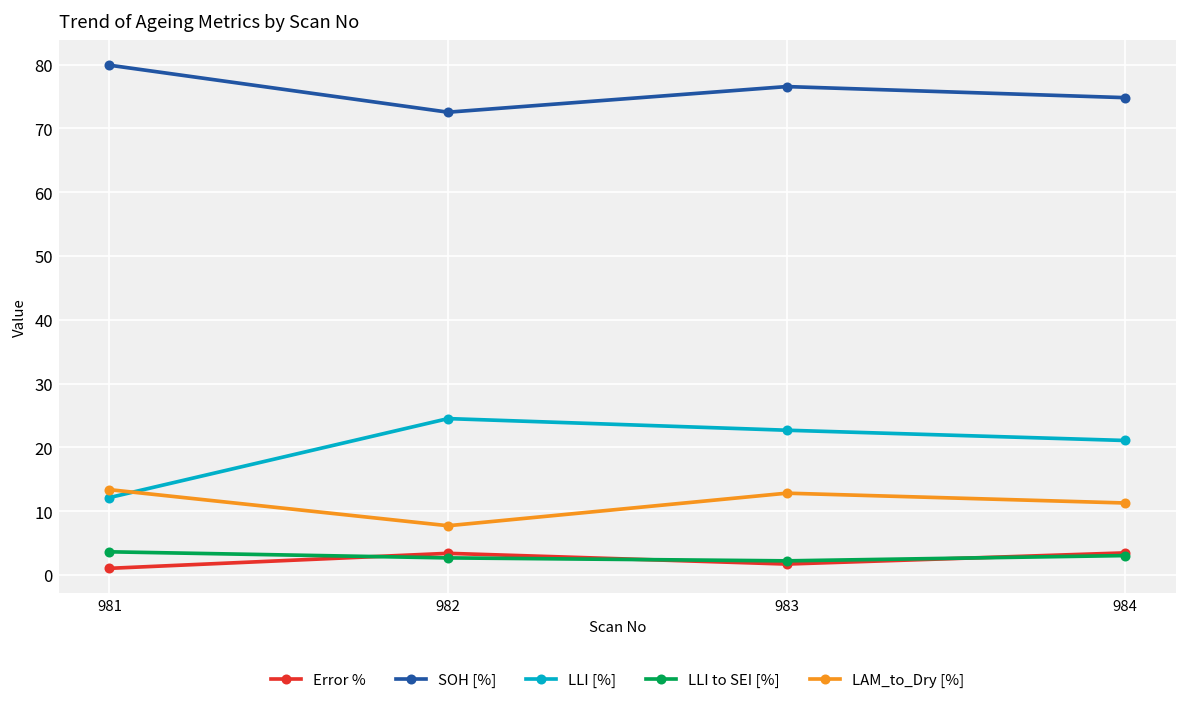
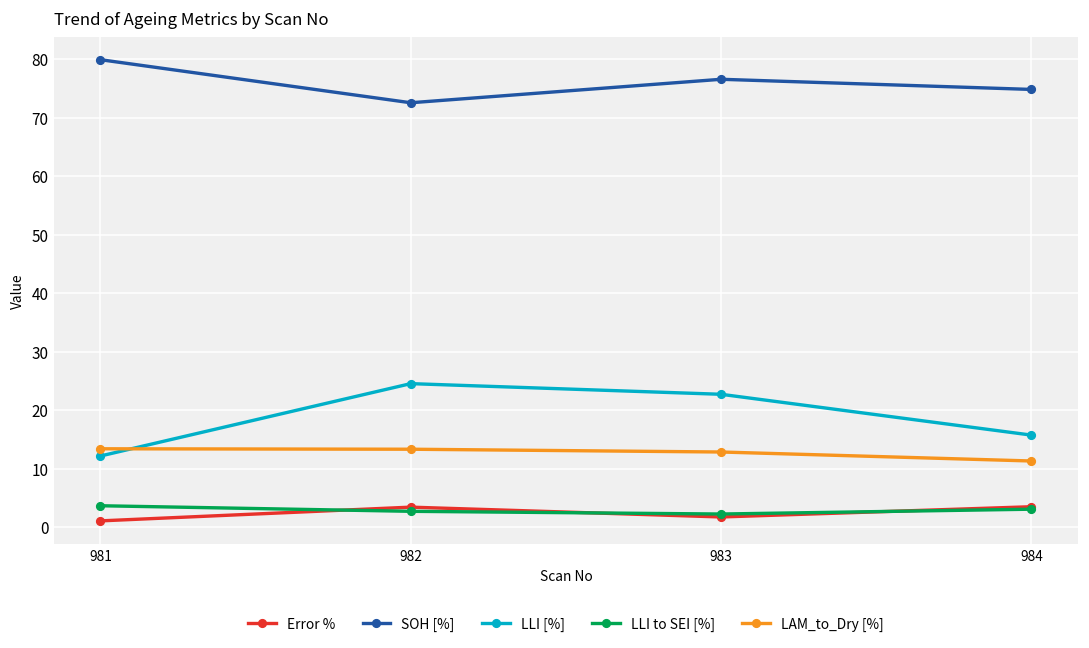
  {
    "Error %": {
      "981": 1,
      "982": 3,
      "983": 2
    },
    "SOH [%]": {
      "981": 80,
      "982": 73,
      "983": 77,
      "984": 75
    },
    "LLI [%]": {
      "981": 12,
      "982": 25,
      "983": 23,
-     "984": 21
+     "984": 16
    },
    "LLI to SEI [%]": {
      "981": 4,
      "982": 3,
      "983": 2
    },
    "LAM_to_Dry [%]": {
      "981": 13,
-     "982": 8,
+     "982": 13,
      "983": 13,
      "984": 11
    }
  }
